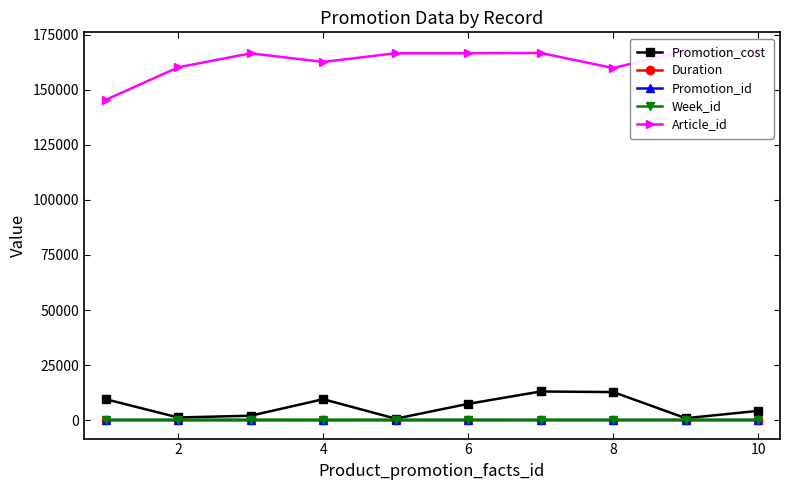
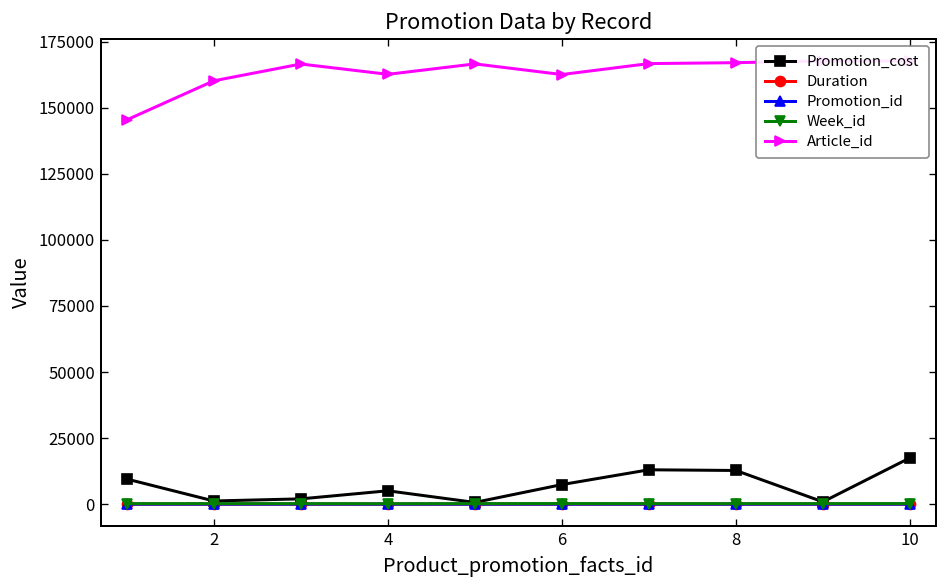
  {
    "Promotion_cost": {
-     "4": 10000,
+     "4": 5000,
      "6": 7000,
      "8": 13000,
-     "10": 4000
+     "10": 18000
    },
    "Week_id": {
      "2": 0,
      "4": 0,
      "6": 0,
      "8": 0,
      "10": 0
    },
    "Article_id": {
      "2": 160000,
      "4": 163000,
-     "6": 167000,
-     "8": 160000
+     "6": 163000,
+     "8": 167000
    }
  }
